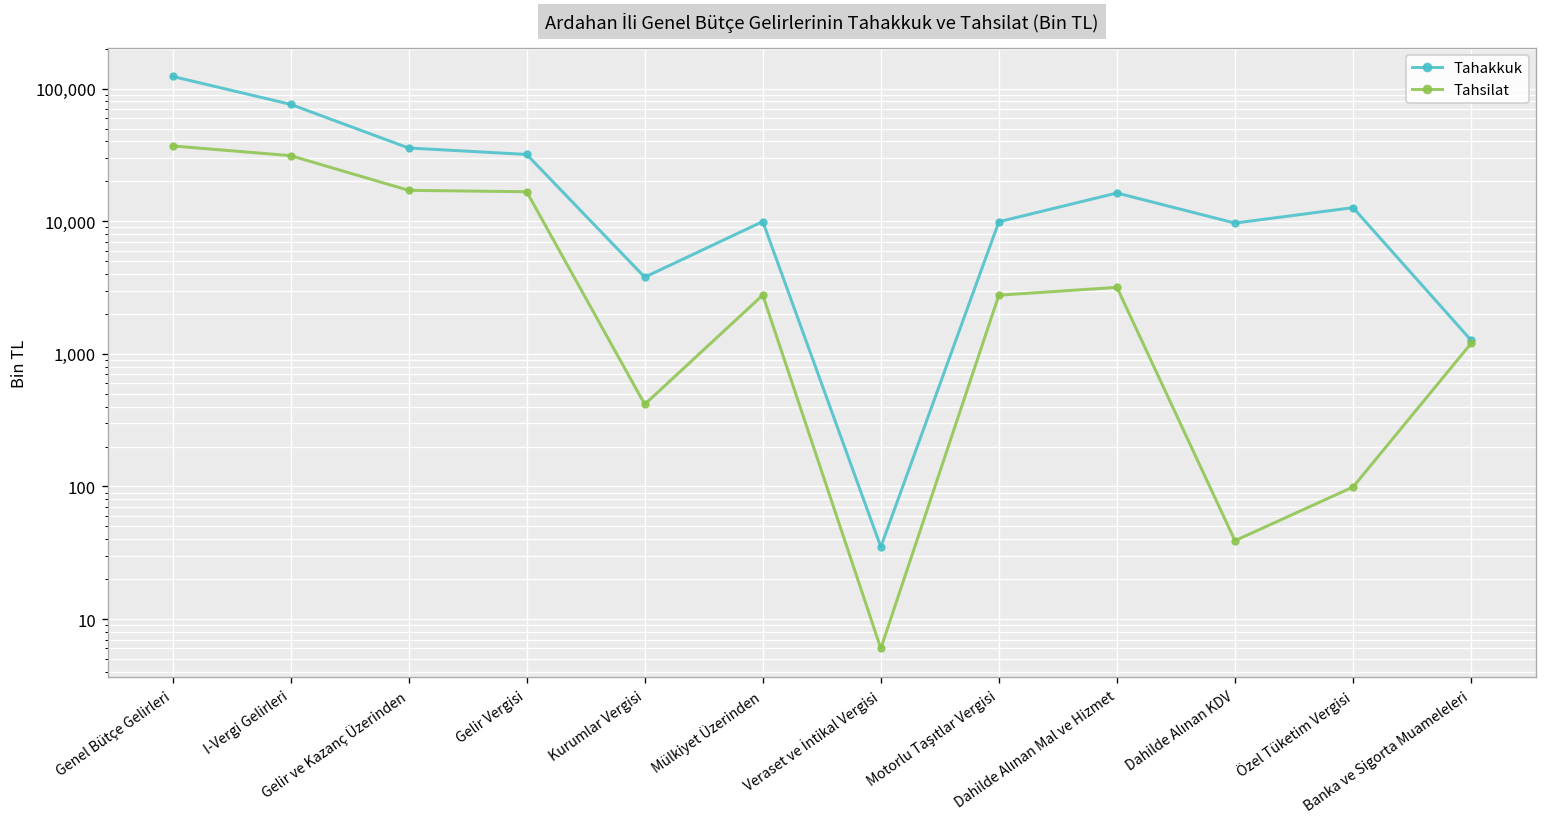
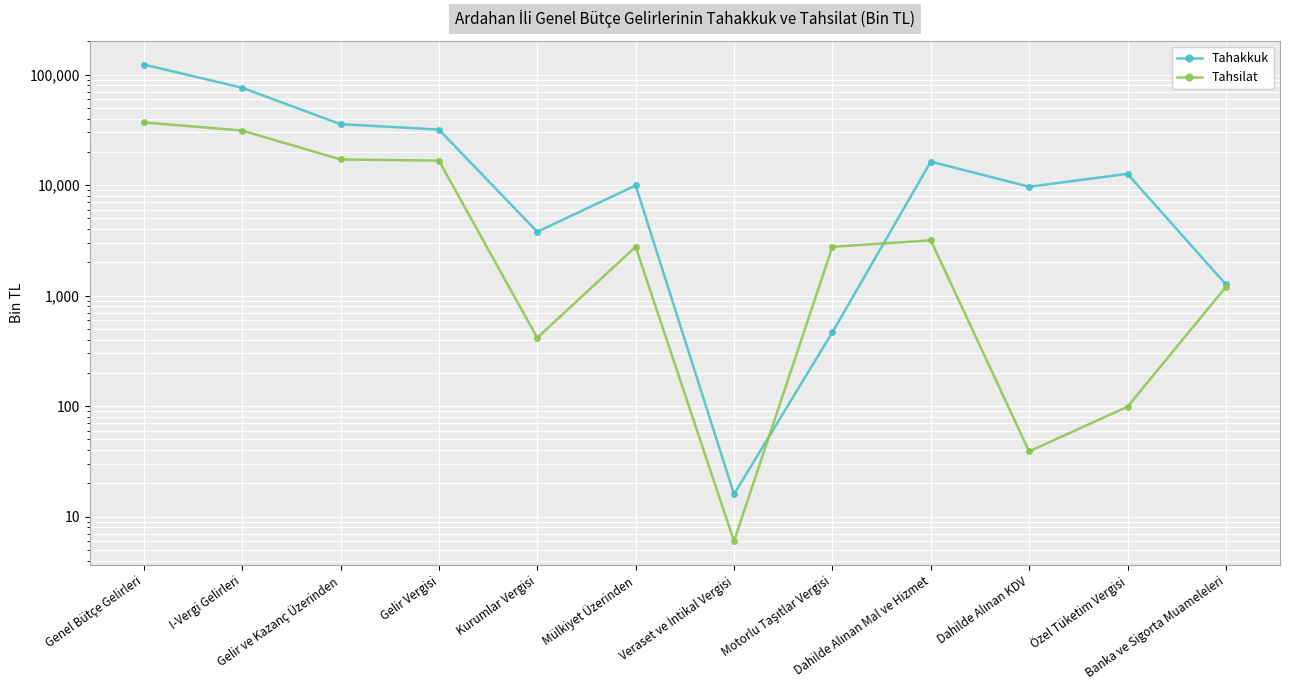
  {
    "Tahakkuk": {
      "Genel Bütçe Gelirleri": "120,000",
      "I-Vergi Gelirleri": "80,000",
      "Gelir ve Kazanç Üzerinden": "36,000",
      "Gelir Vergisi": "32,000",
      "Kurumlar Vergisi": "3,800",
      "Mülkiyet Üzerinden": "10,000",
-     "Veraset ve İntikal Vergisi": "35",
-     "Motorlu Taşıtlar Vergisi": "10,000",
+     "Veraset ve İntikal Vergisi": "16",
+     "Motorlu Taşıtlar Vergisi": "470",
      "Dahilde Alınan Mal ve Hizmet": "16,000",
      "Dahilde Alınan KDV": "10,000",
      "Özel Tüketim Vergisi": "13,000",
      "Banka ve Sigorta Muameleleri": "1,300"
    },
    "Tahsilat": {
      "Genel Bütçe Gelirleri": "37,000",
      "I-Vergi Gelirleri": "31,000",
      "Gelir ve Kazanç Üzerinden": "17,000",
      "Gelir Vergisi": "17,000",
      "Kurumlar Vergisi": "420",
      "Mülkiyet Üzerinden": "2,800",
      "Veraset ve İntikal Vergisi": "6",
      "Motorlu Taşıtlar Vergisi": "2,800",
      "Dahilde Alınan Mal ve Hizmet": "3,200",
      "Dahilde Alınan KDV": "39",
      "Özel Tüketim Vergisi": "100",
      "Banka ve Sigorta Muameleleri": "1,200"
    }
  }
